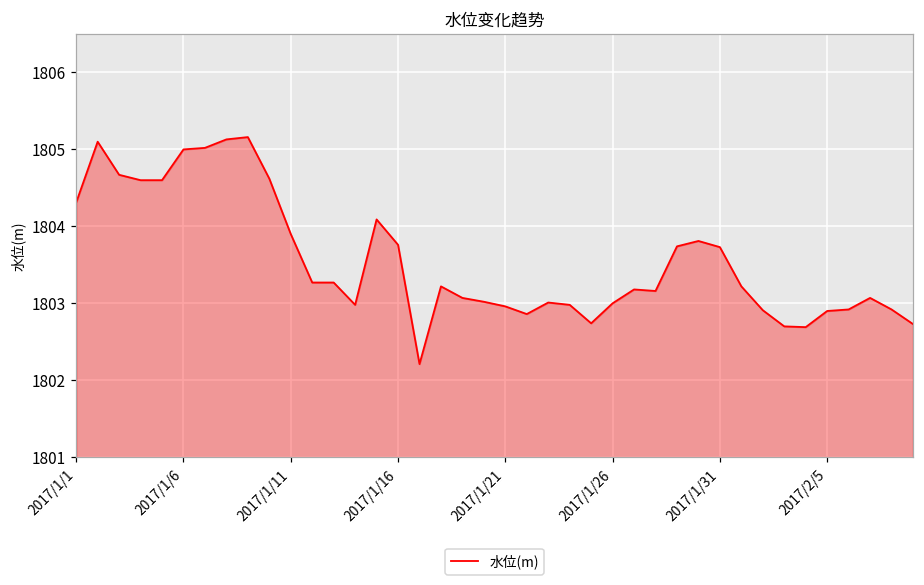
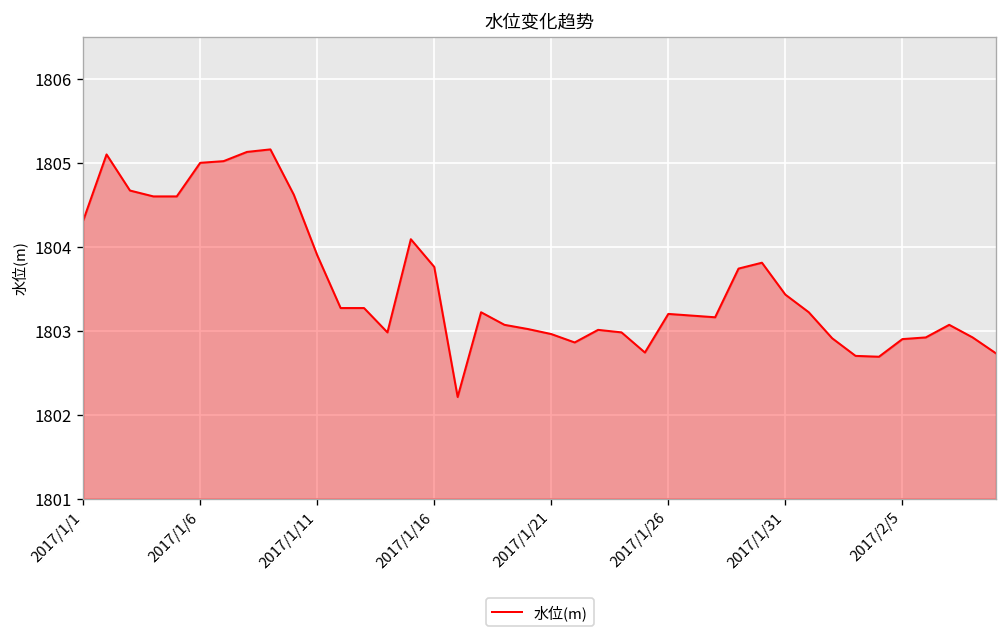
  {
    "2017/1/1": 1804.3,
    "2017/1/6": 1805.0,
    "2017/1/11": 1803.9,
    "2017/1/16": 1803.8,
    "2017/1/21": 1803.0,
-   "2017/1/26": 1803.0,
-   "2017/1/31": 1803.7,
+   "2017/1/26": 1803.2,
+   "2017/1/31": 1803.4,
    "2017/2/5": 1802.9
  }
